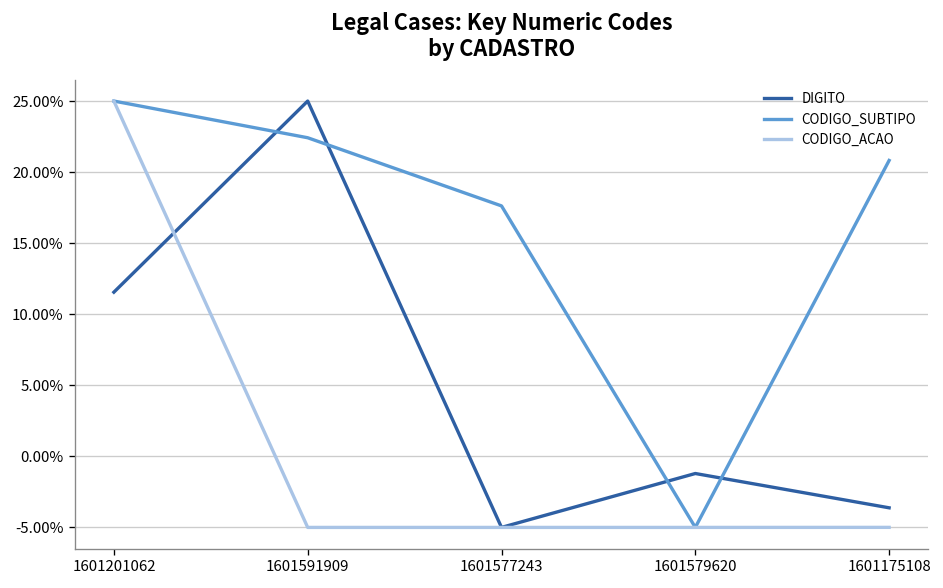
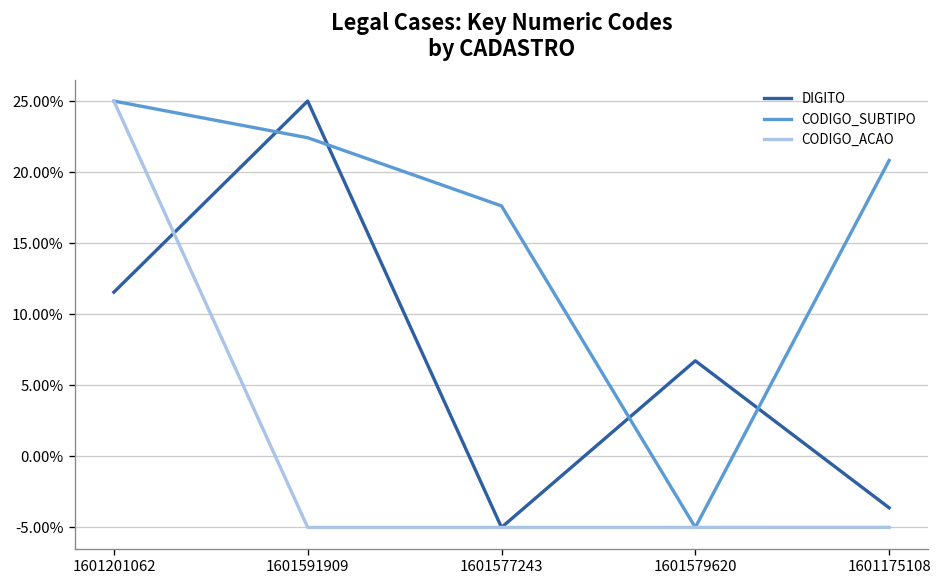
  {
    "DIGITO": {
      "1601201062": "11.6%",
      "1601591909": "25.0%",
-     "1601579620": "-1.2%",
+     "1601579620": "6.7%",
      "1601175108": "-3.6%"
    },
    "CODIGO_SUBTIPO": {
      "1601591909": "22.4%",
      "1601577243": "17.6%",
      "1601175108": "20.8%"
    },
    "CODIGO_ACAO": {
      "1601591909": "-5.0%",
      "1601175108": "-5.0%"
    }
  }
